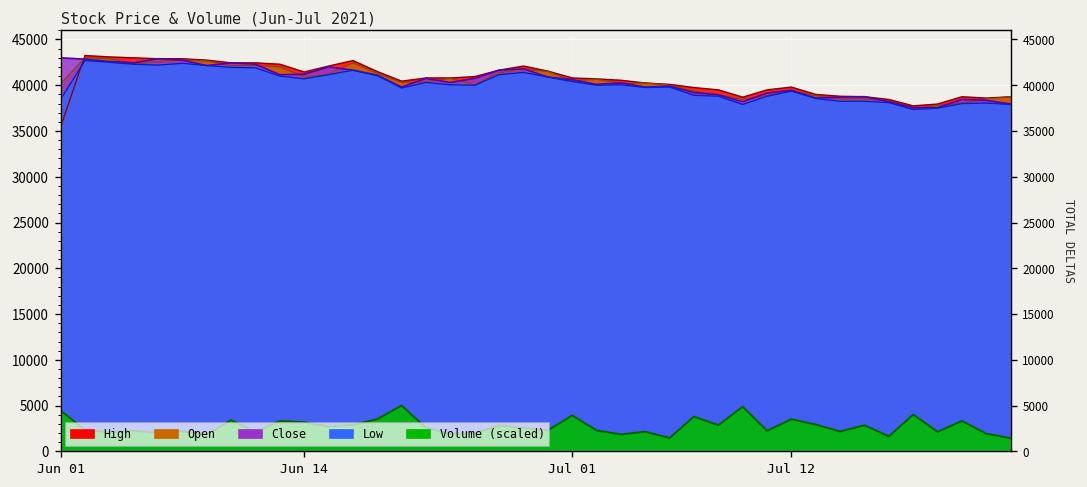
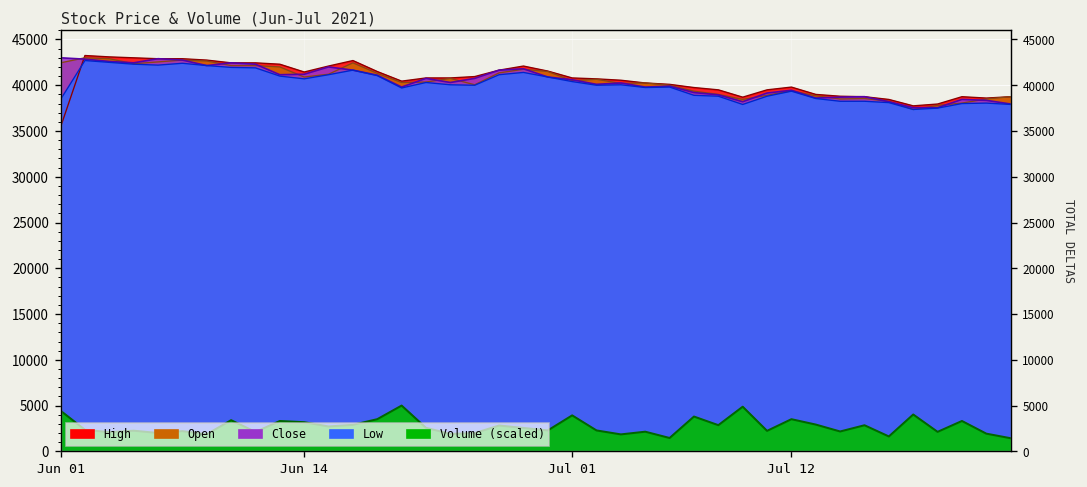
  {
    "High": {
      "Jun 01": 35000,
      "Jul 12": 40000
    },
    "Open": {
-     "Jun 01": 40000
+     "Jun 01": 42000
    },
    "Close": {
      "Jun 01": 43000
    },
    "Low": {
      "Jun 01": 38000
    },
    "Volume (scaled)": {
      "Jun 01": 4000,
      "Jun 14": 3000,
      "Jul 01": 4000,
      "Jul 12": 4000
    }
  }
